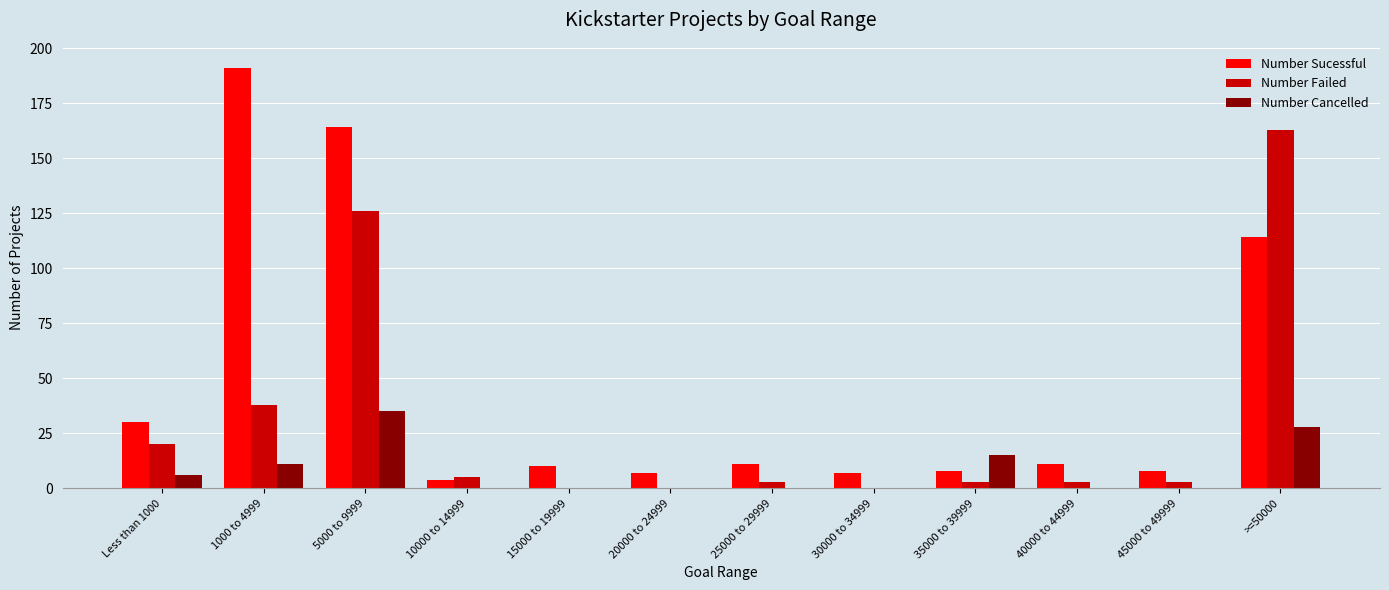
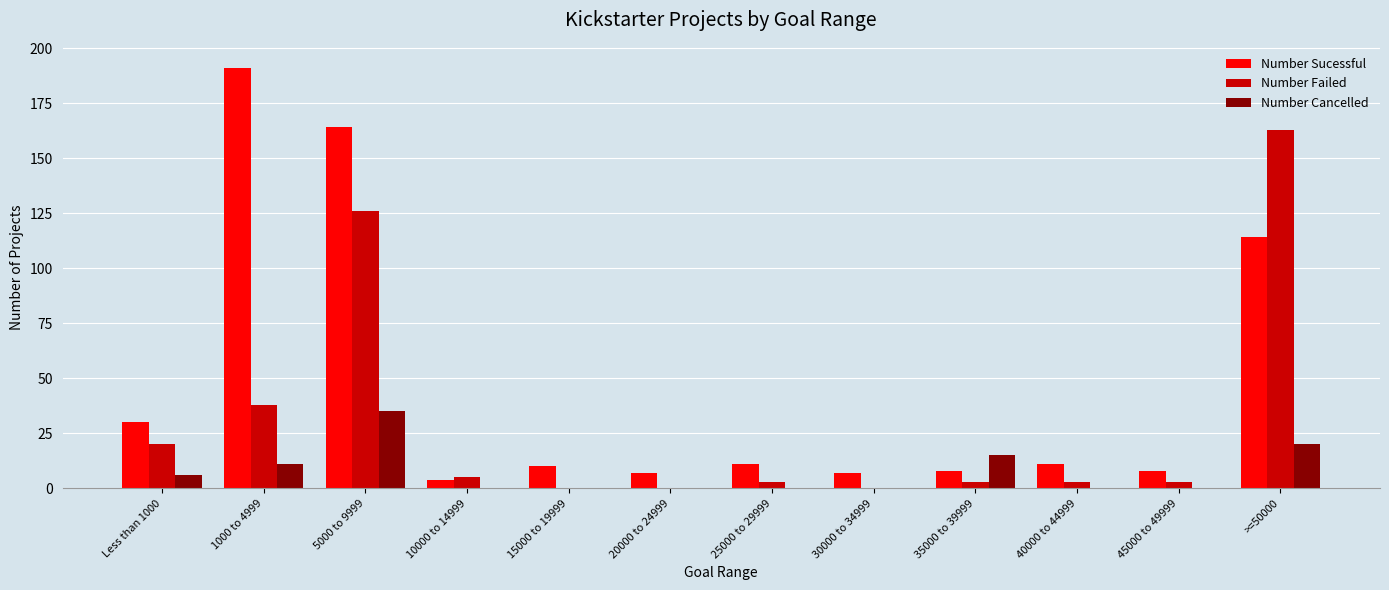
  {
    "Number Cancelled": {
      "Less than 1000": 6,
      "1000 to 4999": 11,
      "5000 to 9999": 35,
      "10000 to 14999": 0,
      "15000 to 19999": 0,
      "20000 to 24999": 0,
      "25000 to 29999": 0,
      "30000 to 34999": 0,
      "35000 to 39999": 15,
      "40000 to 44999": 0,
      "45000 to 49999": 0,
-     ">=50000": 28
+     ">=50000": 20
    }
  }
